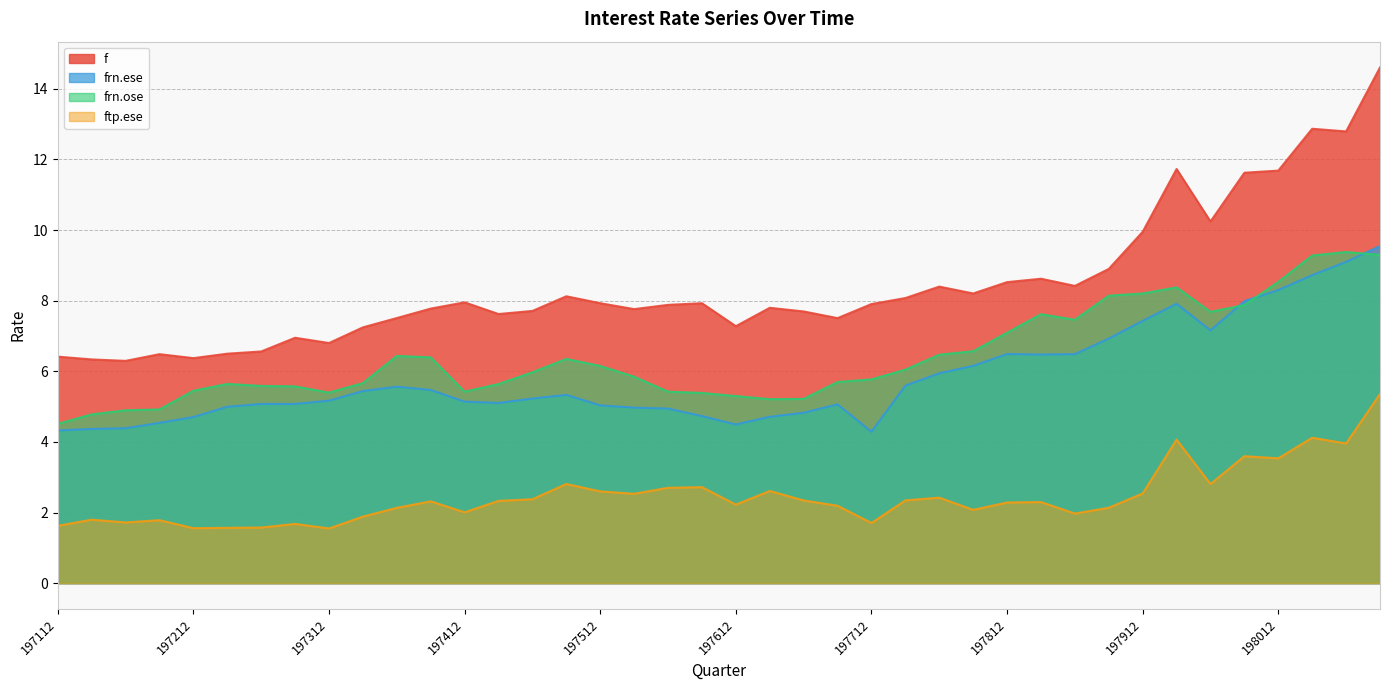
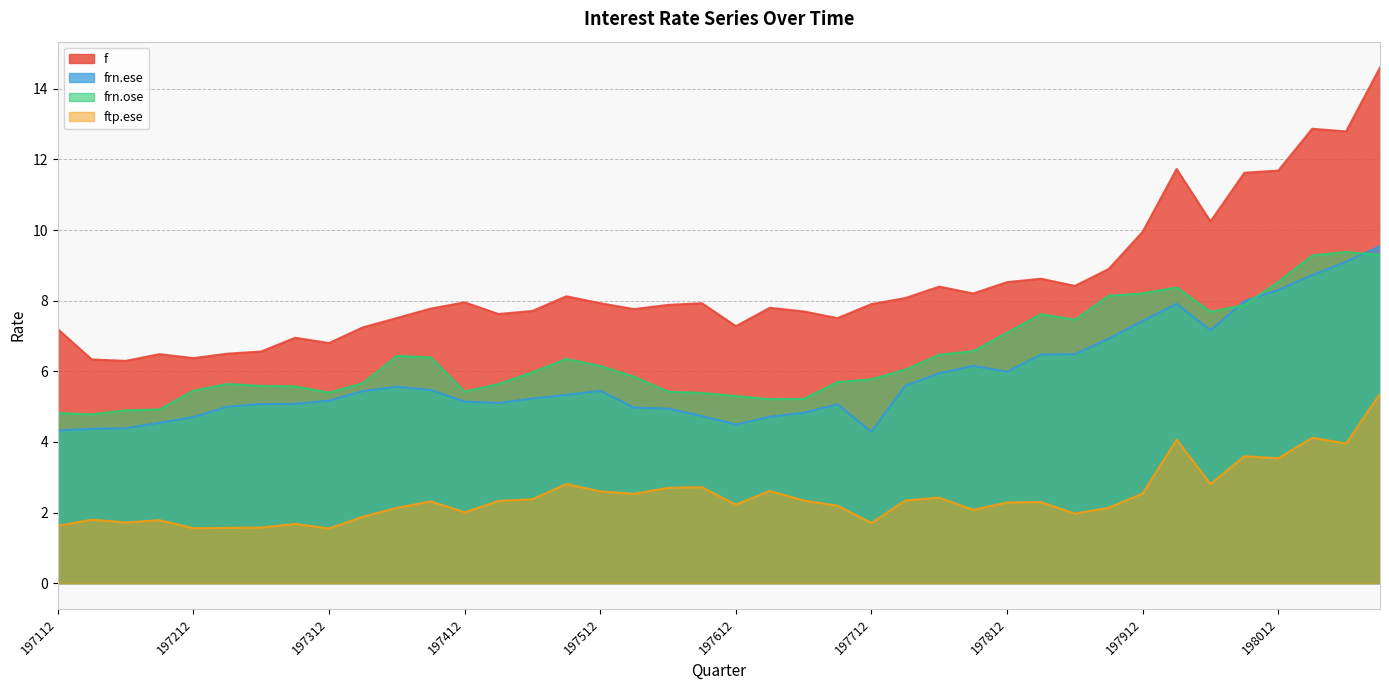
  {
    "f": {
-     "197112": 6.4,
+     "197112": 7.2,
      "197212": 6.4,
      "197312": 6.8,
      "197412": 8.0,
      "197512": 7.9,
      "197612": 7.3,
      "197712": 7.9,
      "197812": 8.5,
      "197912": 10.0,
      "198012": 11.7
    },
    "frn.ese": {
      "197112": 4.3,
      "197212": 4.7,
      "197312": 5.2,
      "197412": 5.1,
-     "197512": 5.0,
+     "197512": 5.4,
      "197612": 4.5,
      "197712": 4.3,
-     "197812": 6.5,
+     "197812": 6.0,
      "197912": 7.4,
      "198012": 8.3
    },
    "frn.ose": {
-     "197112": 4.5,
+     "197112": 4.8,
      "197212": 5.4,
      "197312": 5.4,
      "197412": 5.4,
      "197512": 6.2,
      "197612": 5.3,
      "197712": 5.8,
      "197812": 7.1,
      "197912": 8.2,
      "198012": 8.5
    },
    "ftp.ese": {
      "197112": 1.6,
      "197212": 1.6,
      "197312": 1.5,
      "197412": 2.0,
      "197512": 2.6,
      "197612": 2.2,
      "197712": 1.7,
      "197812": 2.3,
      "197912": 2.5,
      "198012": 3.5
    }
  }
